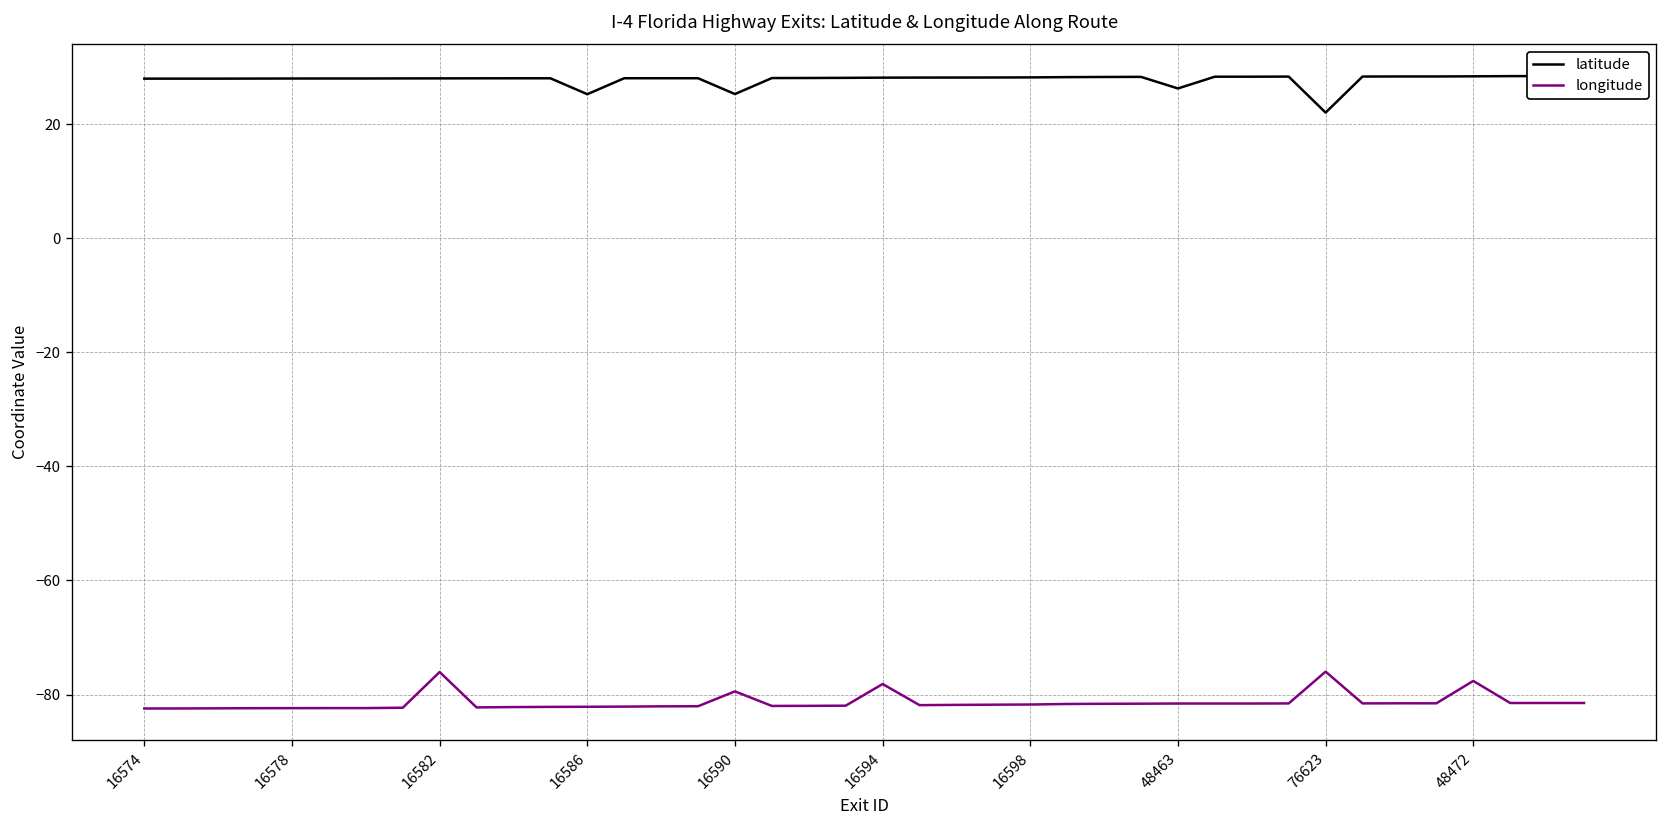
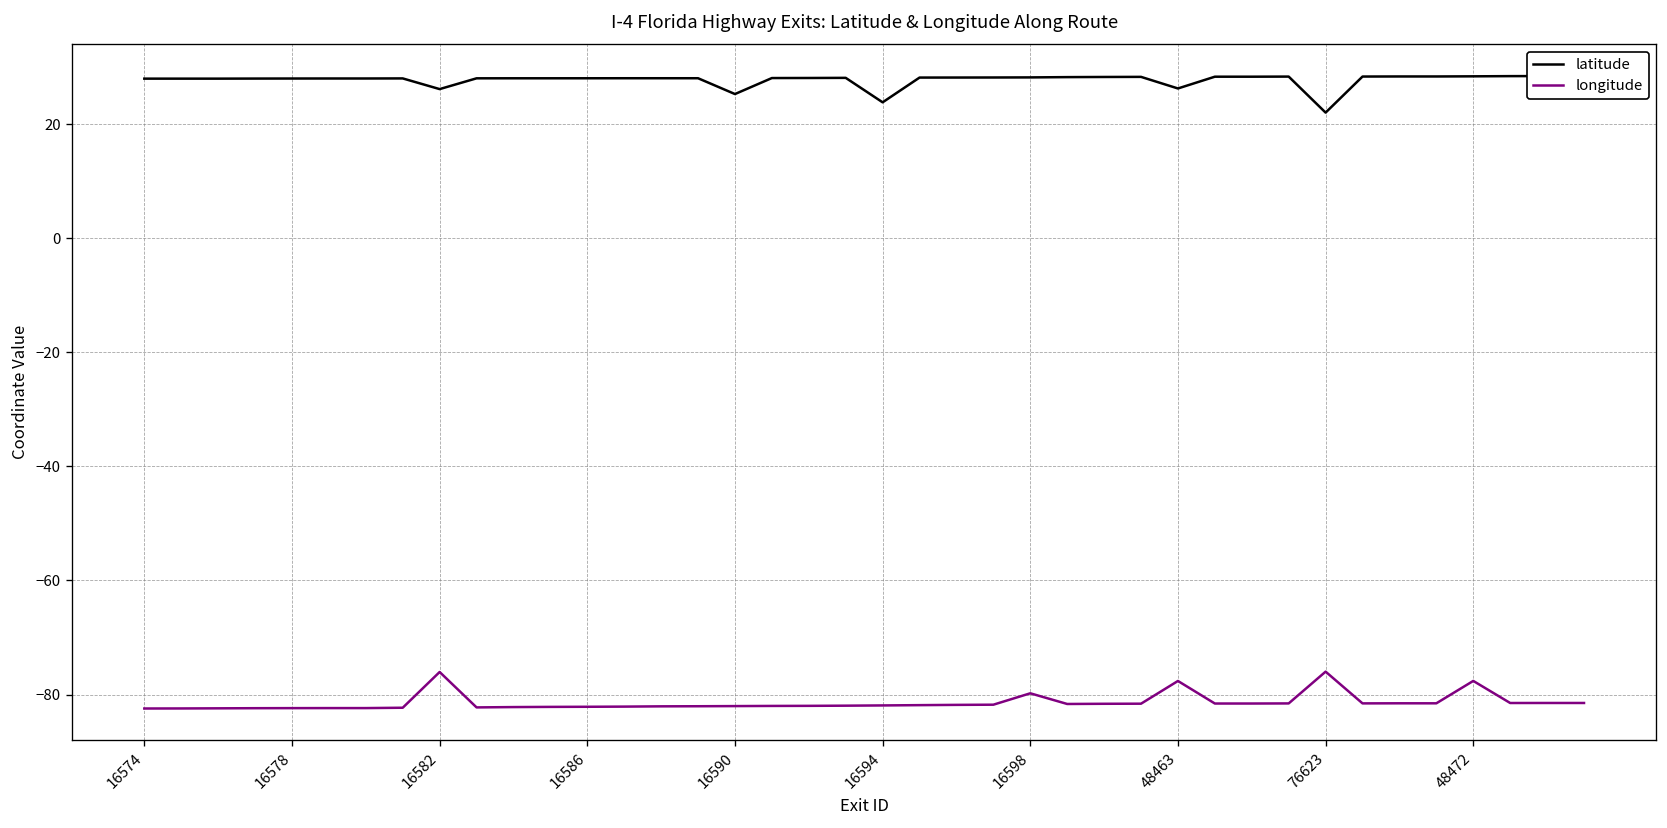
  {
    "latitude": {
      "16574": 28,
      "16578": 28,
-     "16582": 28,
-     "16586": 25,
+     "16582": 26,
+     "16586": 28,
      "16590": 25,
-     "16594": 28,
+     "16594": 24,
      "16598": 28,
      "48463": 26,
      "76623": 22,
      "48472": 28
    },
    "longitude": {
      "16574": -82,
      "16578": -82,
      "16582": -76,
      "16586": -82,
-     "16590": -79,
-     "16594": -78,
-     "16598": -82,
-     "48463": -82,
+     "16590": -82,
+     "16594": -82,
+     "16598": -80,
+     "48463": -78,
      "76623": -76,
      "48472": -78
    }
  }
